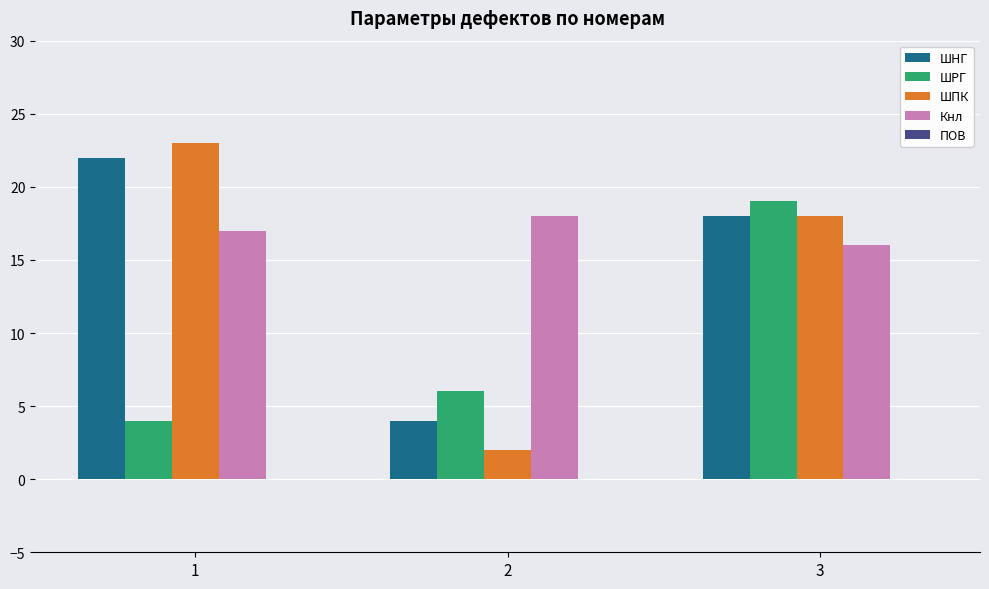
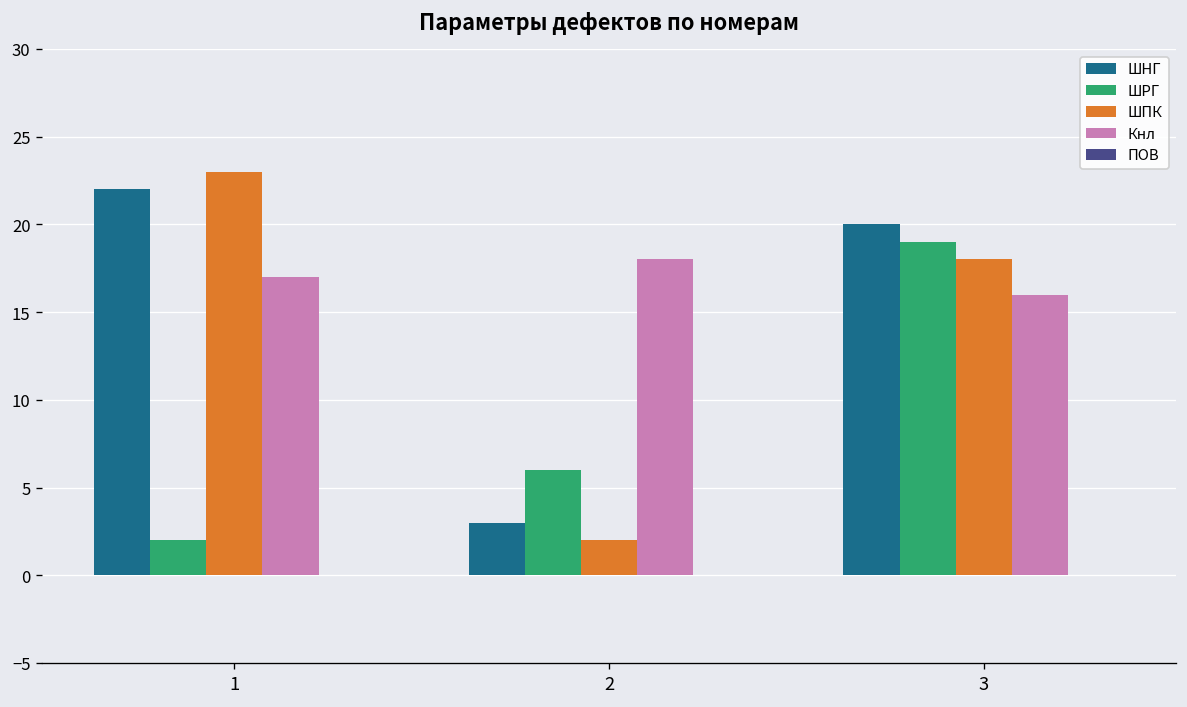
  {
    "ШНГ": {
      "1": 22,
-     "2": 4,
-     "3": 18
+     "2": 3,
+     "3": 20
    },
    "ШРГ": {
-     "1": 4,
+     "1": 2,
      "2": 6,
      "3": 19
    },
    "ШПК": {
      "1": 23,
      "2": 2,
      "3": 18
    },
    "Кнл": {
      "1": 17,
      "2": 18,
      "3": 16
    },
    "ПОВ": {
      "1": 0,
      "2": 0,
      "3": 0
    }
  }
